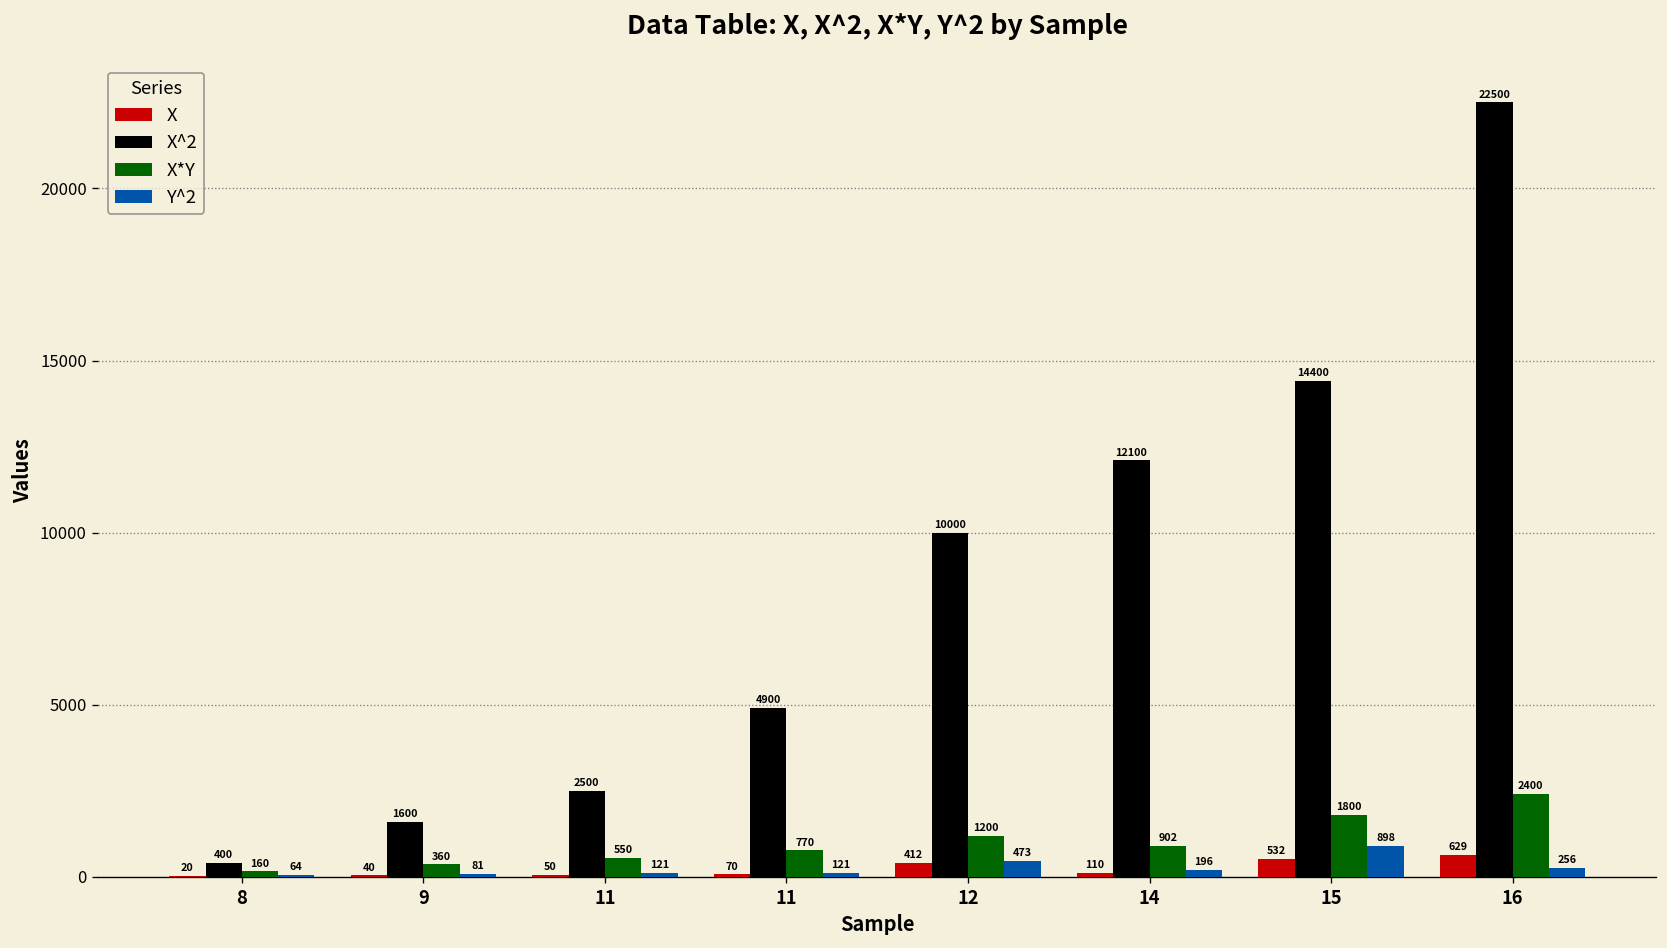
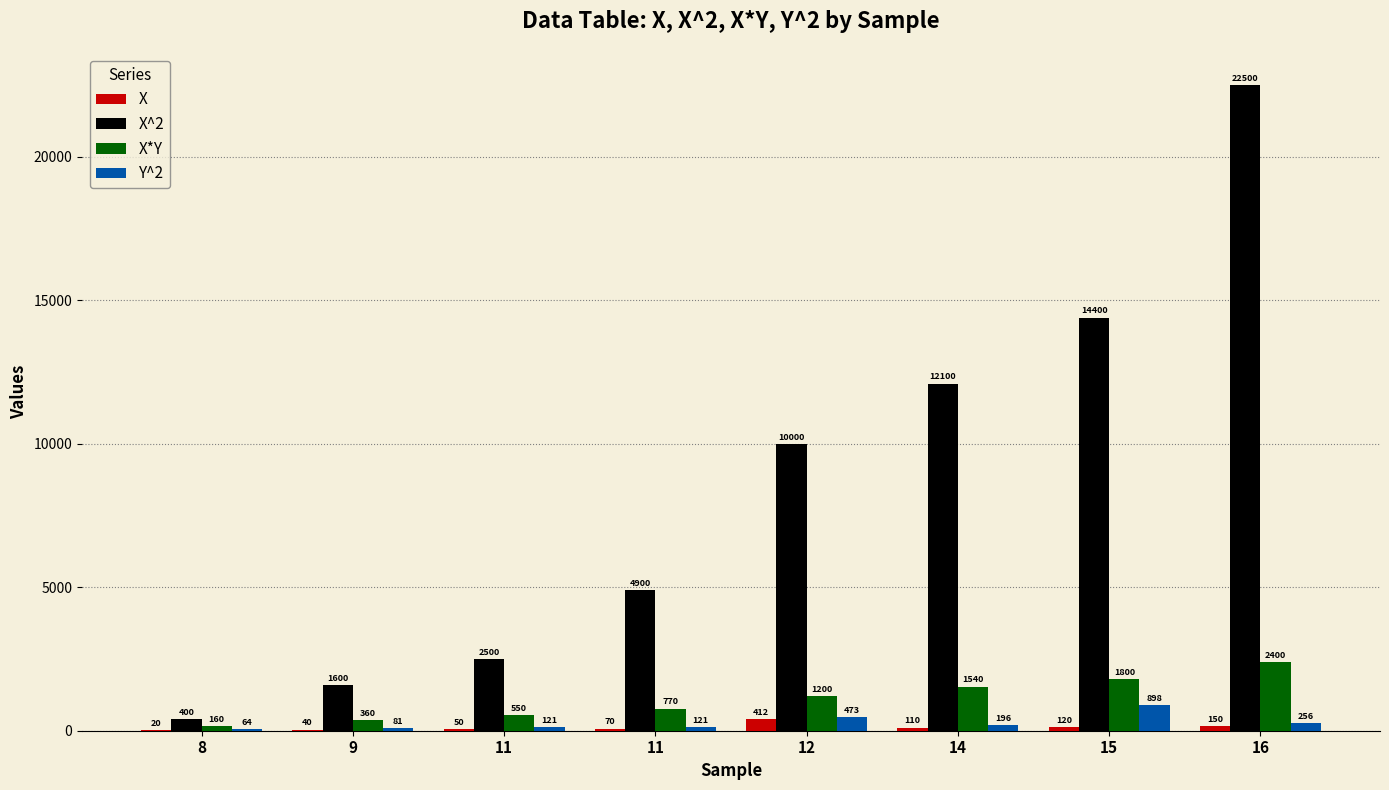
  {
    "X": {
      "8": 20,
      "9": 40,
      "12": 412,
      "14": 110,
-     "15": 532,
-     "16": 629
+     "15": 120,
+     "16": 150
    },
    "X^2": {
      "8": 400,
      "9": 1600,
      "12": 10000,
      "14": 12100,
      "15": 14400,
      "16": 22500
    },
    "X*Y": {
      "8": 160,
      "9": 360,
      "12": 1200,
-     "14": 902,
+     "14": 1540,
      "15": 1800,
      "16": 2400
    },
    "Y^2": {
      "8": 64,
      "9": 81,
      "12": 473,
      "14": 196,
      "15": 898,
      "16": 256
    }
  }
